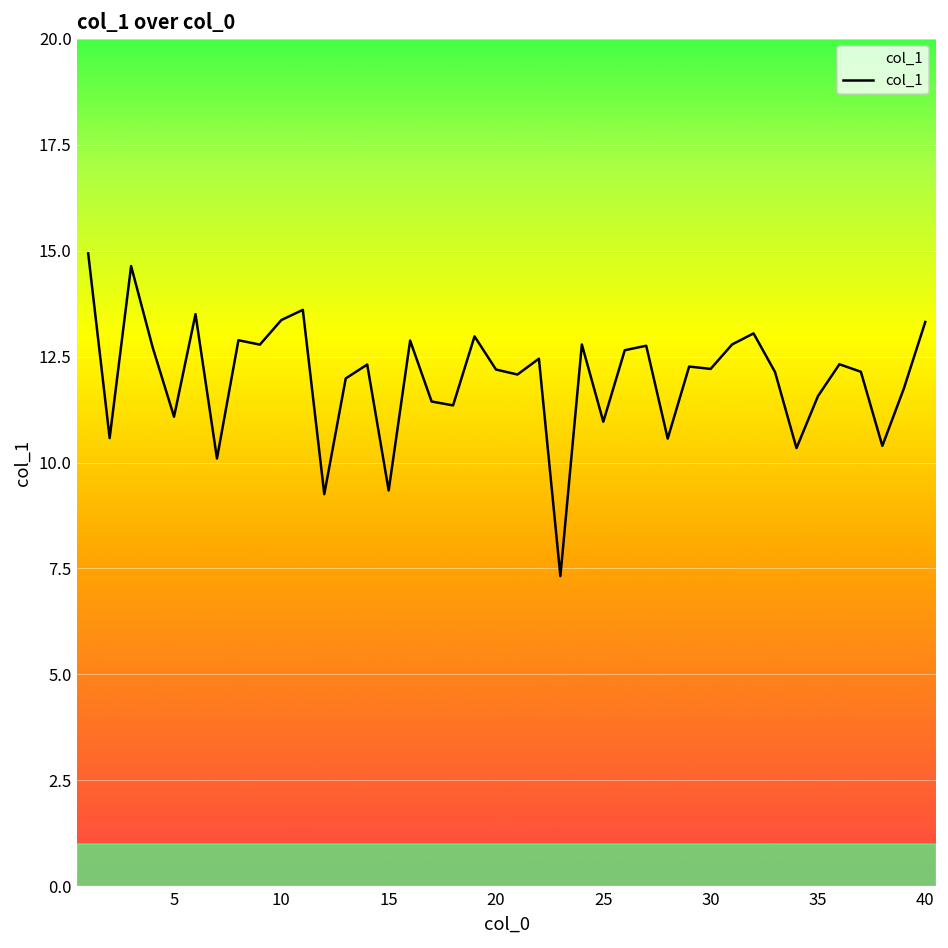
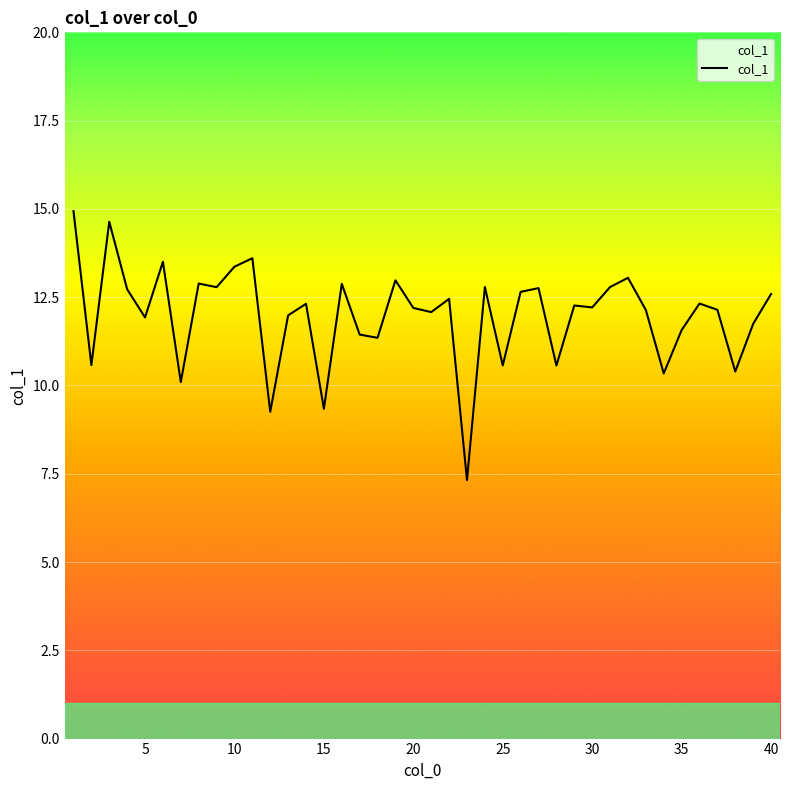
  {
-   "5": 11.1,
+   "5": 11.9,
    "10": 13.4,
    "15": 9.3,
    "20": 12.2,
-   "25": 11.0,
+   "25": 10.6,
    "30": 12.2,
    "35": 11.6,
-   "40": 13.3
+   "40": 12.6
  }
